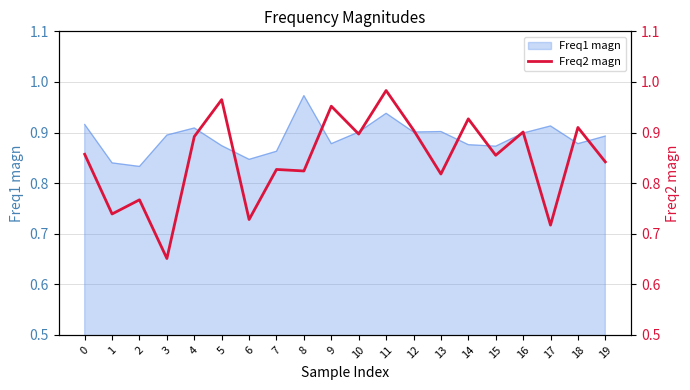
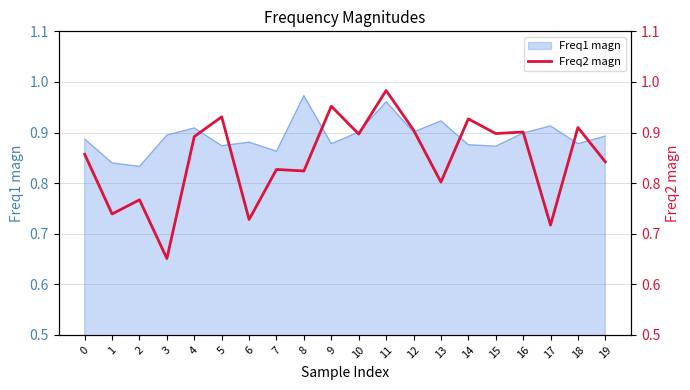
  {
    "Freq1 magn": {
-     "0": 0.92,
+     "0": 0.89,
      "1": 0.84,
      "2": 0.83,
      "3": 0.90,
      "4": 0.91,
      "5": 0.87,
-     "6": 0.85,
+     "6": 0.88,
      "7": 0.86,
      "8": 0.97,
      "9": 0.88,
      "10": 0.90,
-     "11": 0.94,
+     "11": 0.96,
      "12": 0.90,
-     "13": 0.90,
+     "13": 0.92,
      "14": 0.88,
      "15": 0.87,
      "16": 0.90,
      "17": 0.91,
      "18": 0.88,
      "19": 0.89
    },
    "Freq2 magn": {
      "0": 0.86,
      "1": 0.74,
      "2": 0.77,
      "3": 0.65,
      "4": 0.89,
-     "5": 0.97,
+     "5": 0.93,
      "6": 0.73,
      "7": 0.83,
      "8": 0.82,
      "9": 0.95,
      "10": 0.90,
      "11": 0.98,
      "12": 0.91,
-     "13": 0.82,
+     "13": 0.80,
      "14": 0.93,
-     "15": 0.86,
+     "15": 0.90,
      "16": 0.90,
      "17": 0.72,
      "18": 0.91,
      "19": 0.84
    }
  }
